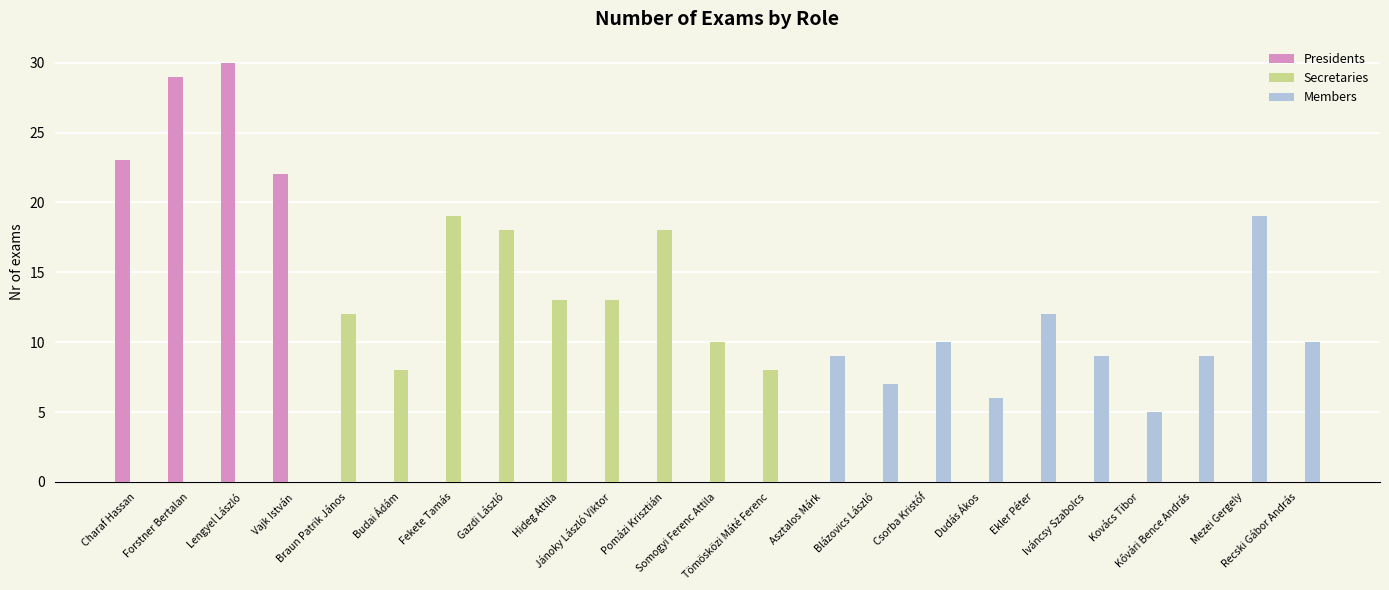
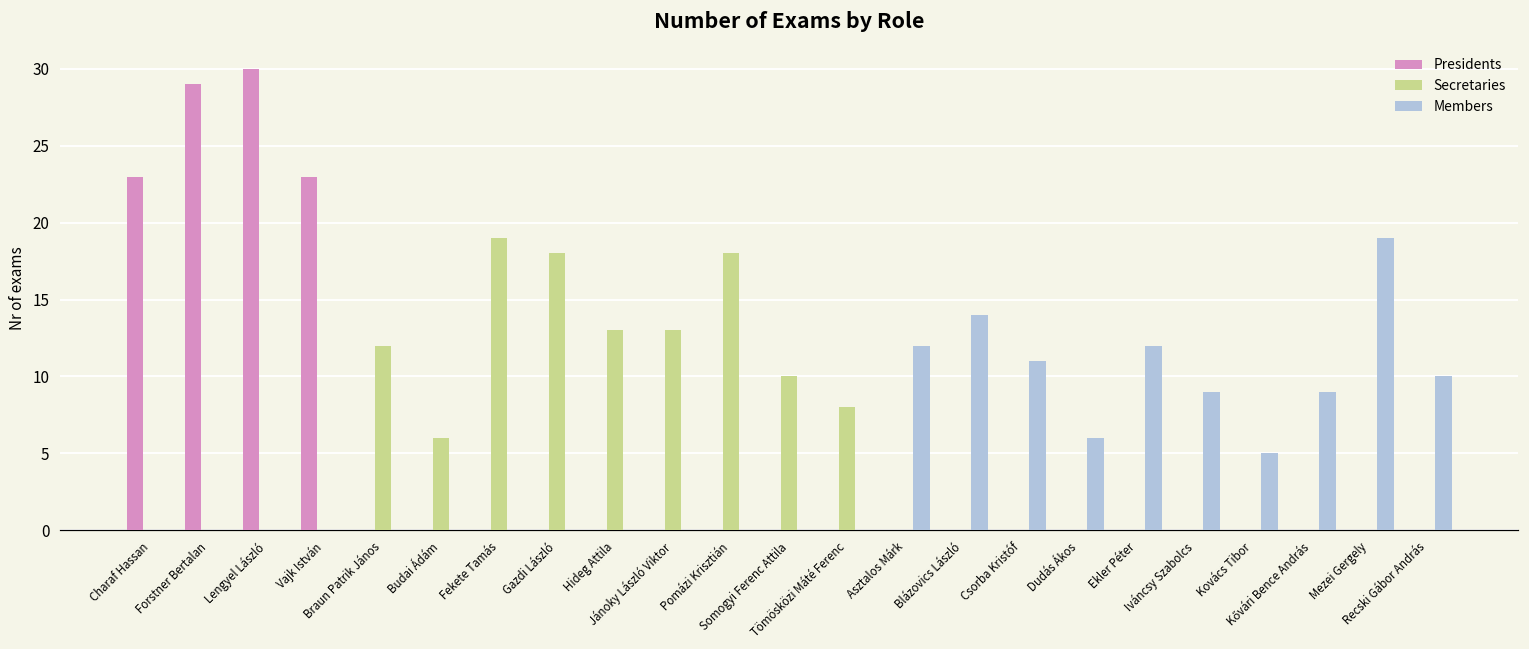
  {
    "Presidents": {
      "Charaf Hassan": 23,
      "Forstner Bertalan": 29,
      "Lengyel László": 30,
-     "Vajk István": 22,
+     "Vajk István": 23,
      "Braun Patrik János": 0,
      "Budai Ádám": 0,
      "Fekete Tamás": 0,
      "Gazdi László": 0,
      "Hideg Attila": 0,
      "Jánoky László Viktor": 0,
      "Pomázi Krisztián": 0,
      "Somogyi Ferenc Attila": 0,
      "Tömösközi Máté Ferenc": 0,
      "Asztalos Márk": 0,
      "Blázovics László": 0,
      "Csorba Kristóf": 0,
      "Dudás Ákos": 0,
      "Ekler Péter": 0,
      "Iváncsy Szabolcs": 0,
      "Kovács Tibor": 0,
      "Kővári Bence András": 0,
      "Mezei Gergely": 0,
      "Recski Gábor András": 0
    },
    "Secretaries": {
      "Charaf Hassan": 0,
      "Forstner Bertalan": 0,
      "Lengyel László": 0,
      "Vajk István": 0,
      "Braun Patrik János": 12,
-     "Budai Ádám": 8,
+     "Budai Ádám": 6,
      "Fekete Tamás": 19,
      "Gazdi László": 18,
      "Hideg Attila": 13,
      "Jánoky László Viktor": 13,
      "Pomázi Krisztián": 18,
      "Somogyi Ferenc Attila": 10,
      "Tömösközi Máté Ferenc": 8,
      "Asztalos Márk": 0,
      "Blázovics László": 0,
      "Csorba Kristóf": 0,
      "Dudás Ákos": 0,
      "Ekler Péter": 0,
      "Iváncsy Szabolcs": 0,
      "Kovács Tibor": 0,
      "Kővári Bence András": 0,
      "Mezei Gergely": 0,
      "Recski Gábor András": 0
    },
    "Members": {
      "Charaf Hassan": 0,
      "Forstner Bertalan": 0,
      "Lengyel László": 0,
      "Vajk István": 0,
      "Braun Patrik János": 0,
      "Budai Ádám": 0,
      "Fekete Tamás": 0,
      "Gazdi László": 0,
      "Hideg Attila": 0,
      "Jánoky László Viktor": 0,
      "Pomázi Krisztián": 0,
      "Somogyi Ferenc Attila": 0,
      "Tömösközi Máté Ferenc": 0,
-     "Asztalos Márk": 9,
-     "Blázovics László": 7,
-     "Csorba Kristóf": 10,
+     "Asztalos Márk": 12,
+     "Blázovics László": 14,
+     "Csorba Kristóf": 11,
      "Dudás Ákos": 6,
      "Ekler Péter": 12,
      "Iváncsy Szabolcs": 9,
      "Kovács Tibor": 5,
      "Kővári Bence András": 9,
      "Mezei Gergely": 19,
      "Recski Gábor András": 10
    }
  }
